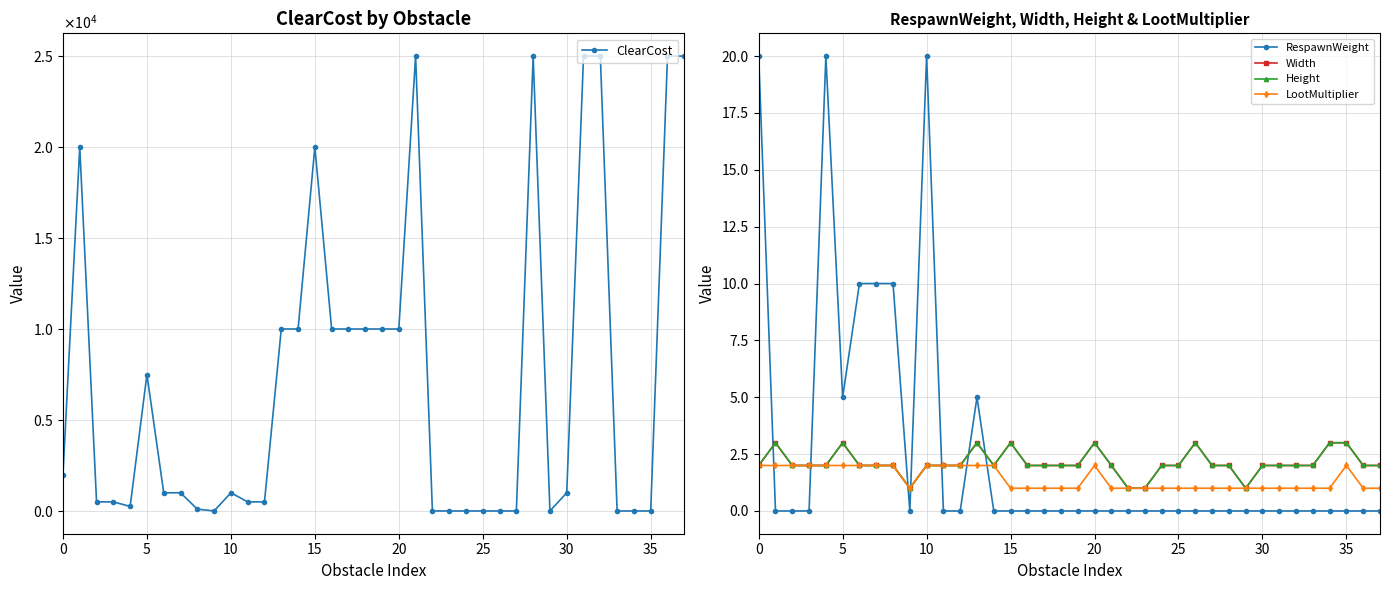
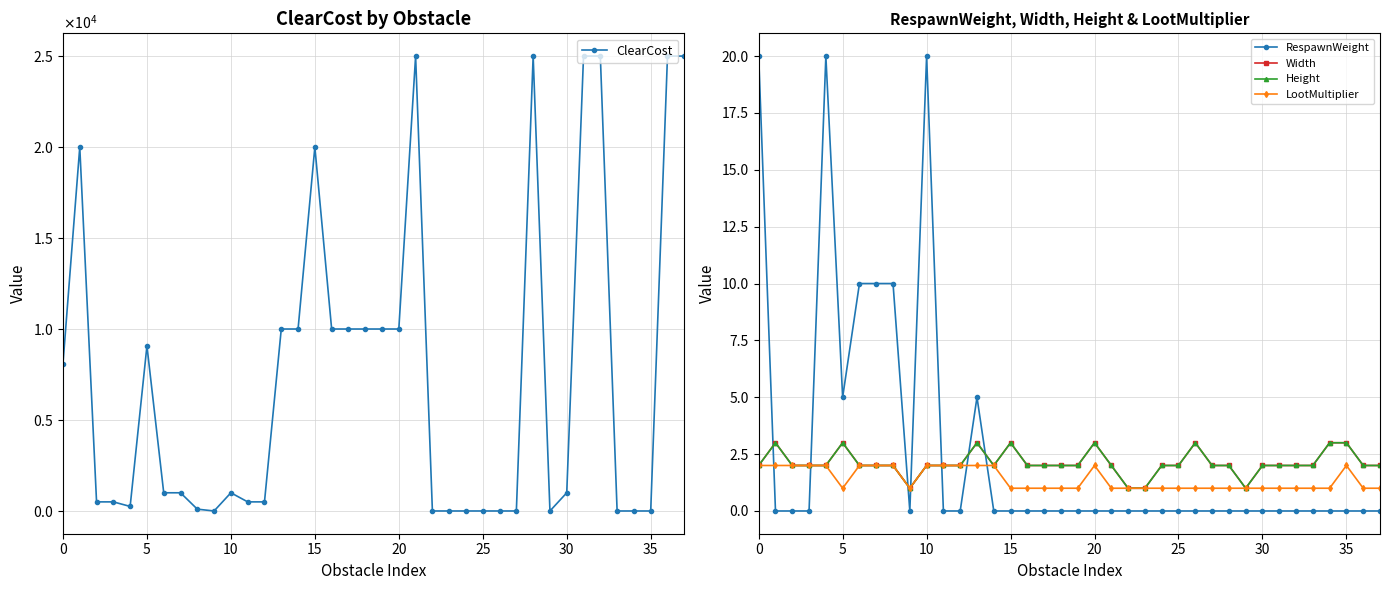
  {
    "ClearCost by Obstacle": {
-     "0": 2000,
-     "5": 7500,
+     "0": 8100,
+     "5": 9100,
      "10": 1000,
      "15": 20000,
      "20": 10000,
      "25": 0,
      "30": 1000,
      "35": 0
    },
    "RespawnWeight, Width, Height & LootMultiplier": {
      "RespawnWeight": {
        "0": 20,
        "5": 5,
        "10": 20,
        "15": 0,
        "20": 0,
        "25": 0,
        "30": 0,
        "35": 0
      },
      "Height": {
        "5": 3,
        "15": 3,
        "20": 3,
        "25": 2,
        "30": 2,
        "35": 3
      },
      "LootMultiplier": {
-       "5": 2,
+       "5": 1,
        "15": 1,
        "20": 2,
        "25": 1,
        "30": 1,
        "35": 2
      }
    }
  }
